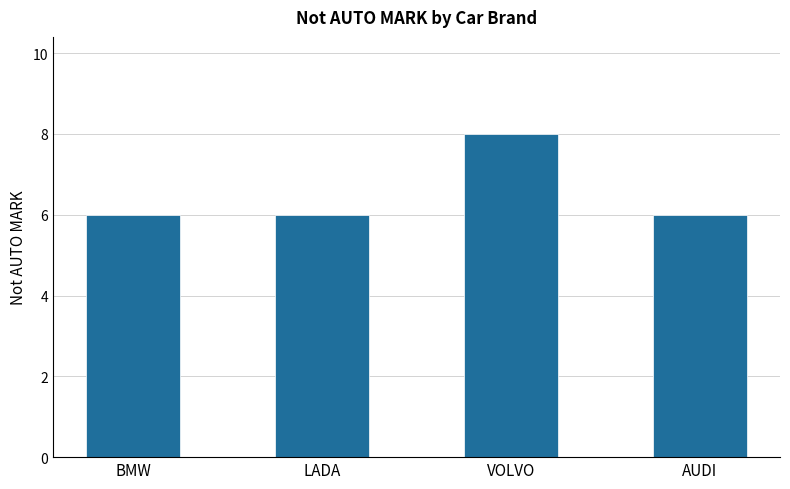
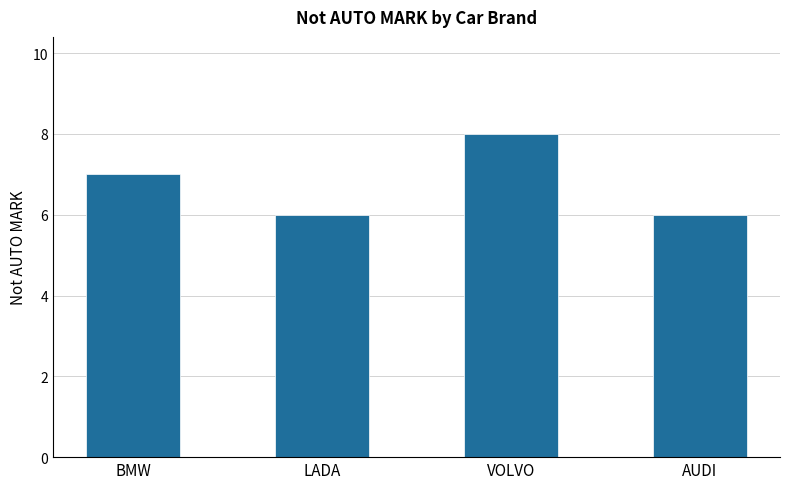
  {
-   "BMW": 6,
+   "BMW": 7,
    "LADA": 6,
    "VOLVO": 8,
    "AUDI": 6
  }
